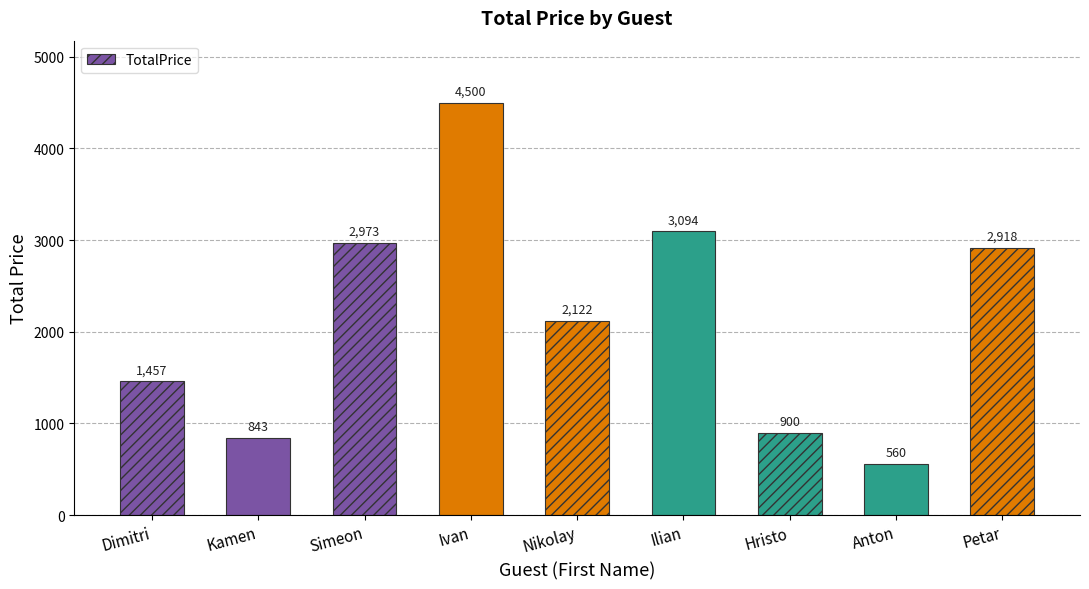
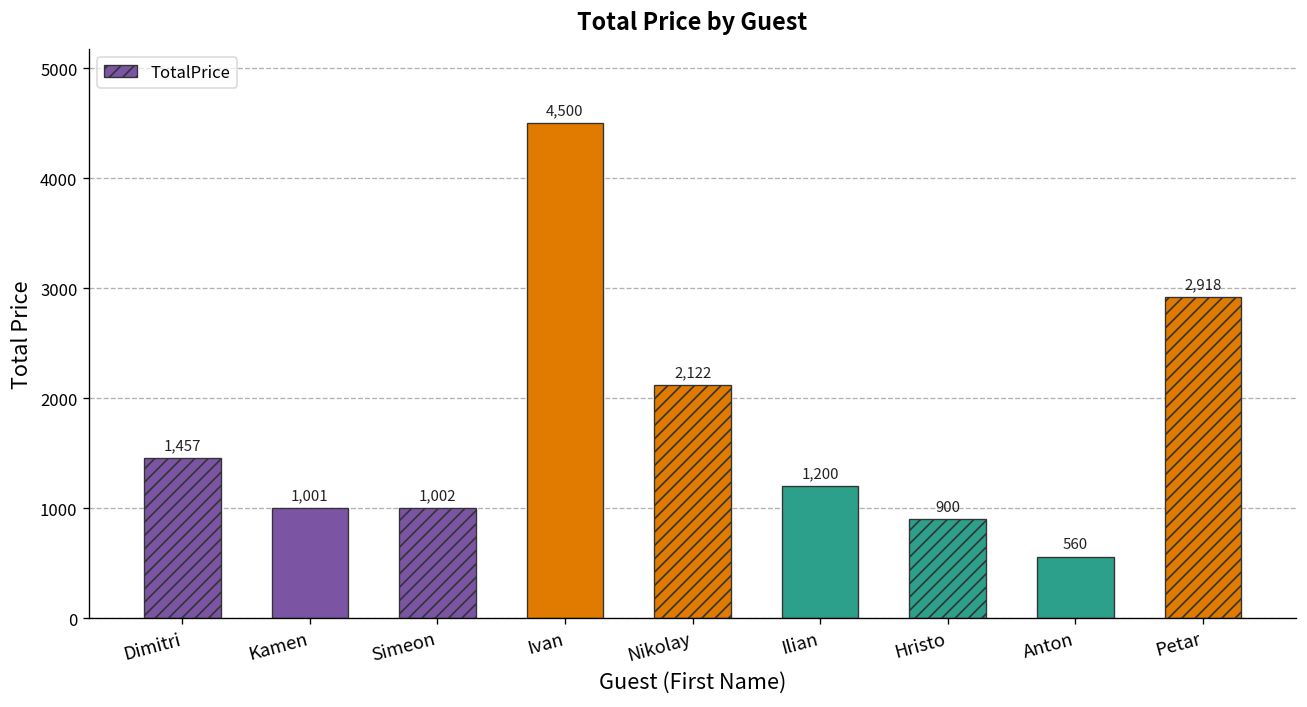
  {
    "Dimitri": "1,457",
-   "Kamen": "843",
-   "Simeon": "2,973",
+   "Kamen": "1,001",
+   "Simeon": "1,002",
    "Ivan": "4,500",
    "Nikolay": "2,122",
-   "Ilian": "3,094",
+   "Ilian": "1,200",
    "Hristo": "900",
    "Anton": "560",
    "Petar": "2,918"
  }
